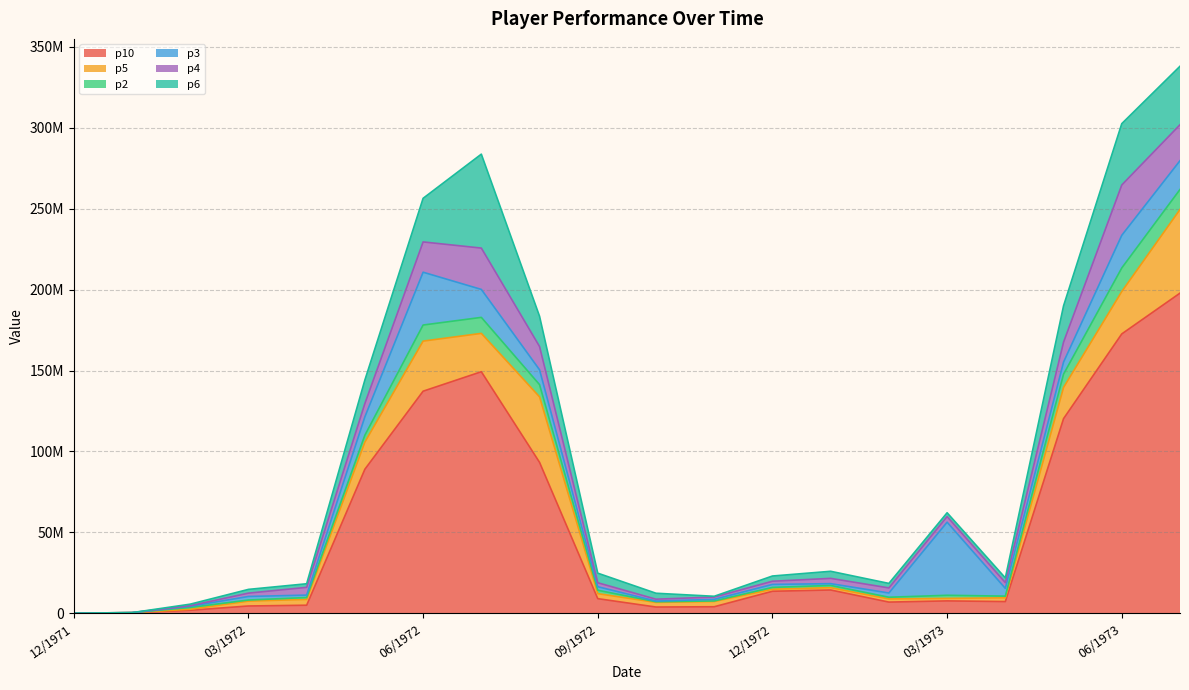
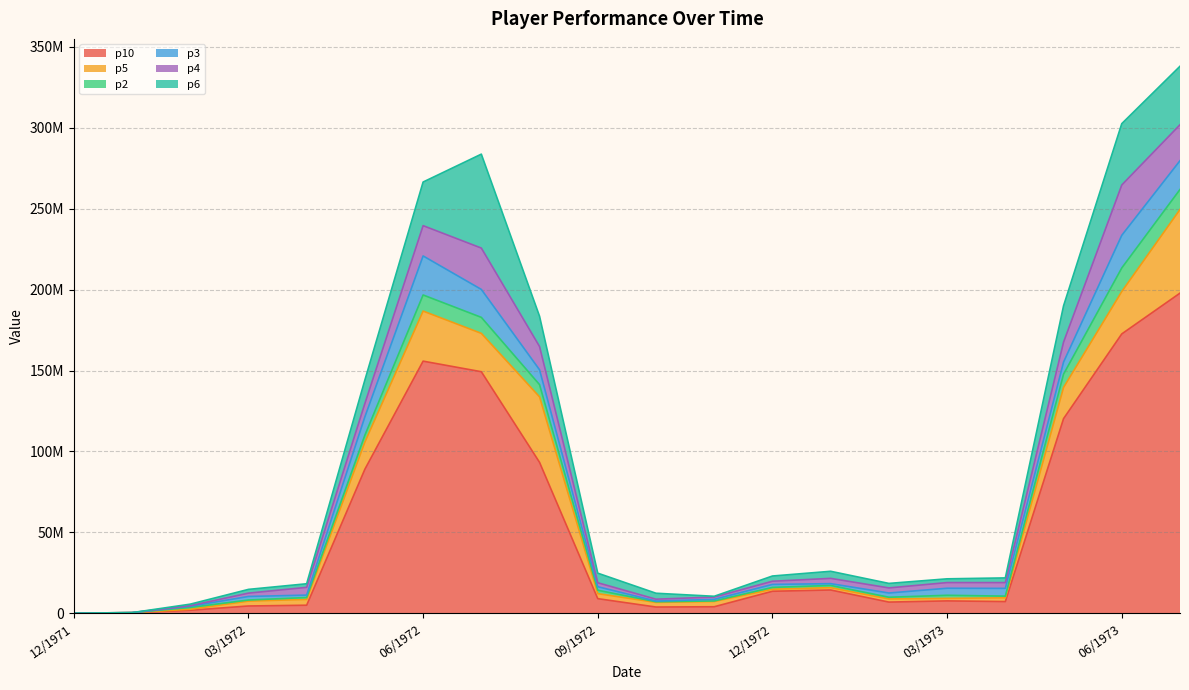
  {
    "p10": {
      "03/1972": 5000000,
-     "06/1972": 137000000,
+     "06/1972": 156000000,
      "09/1972": 9000000,
      "06/1973": 173000000
    },
    "p5": {
      "06/1972": 31000000,
      "09/1972": 3000000,
      "06/1973": 26000000
    },
    "p3": {
      "03/1972": 2000000,
-     "06/1972": 33000000,
+     "06/1972": 24000000,
      "09/1972": 2000000,
      "12/1972": 2000000,
-     "03/1973": 45000000,
+     "03/1973": 4000000,
      "06/1973": 20000000
    },
    "p4": {
      "03/1972": 2000000,
      "06/1972": 19000000,
      "09/1972": 2000000,
      "12/1972": 2000000,
      "03/1973": 3000000,
      "06/1973": 31000000
    }
  }
